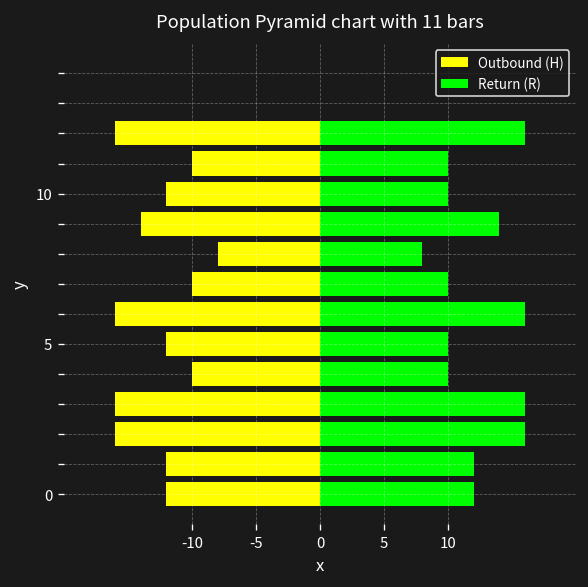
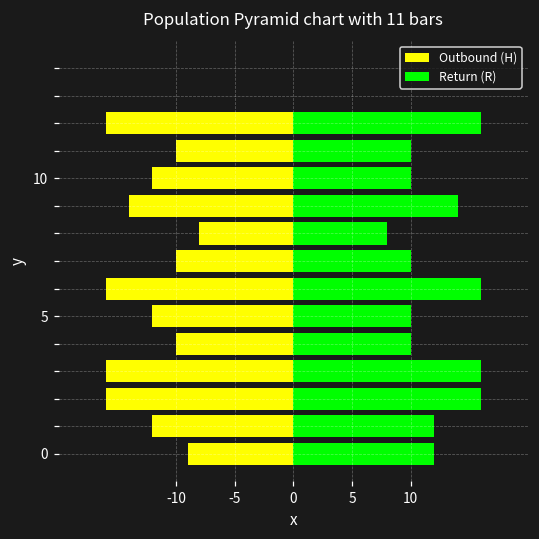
  {
    "Outbound (H)": {
      "10": -12.0,
      "5": -12.0,
-     "0": -12.0
+     "0": -9.0
    },
    "Return (R)": {
      "10": 10.0,
      "5": 10.0,
      "0": 12.0
    }
  }
